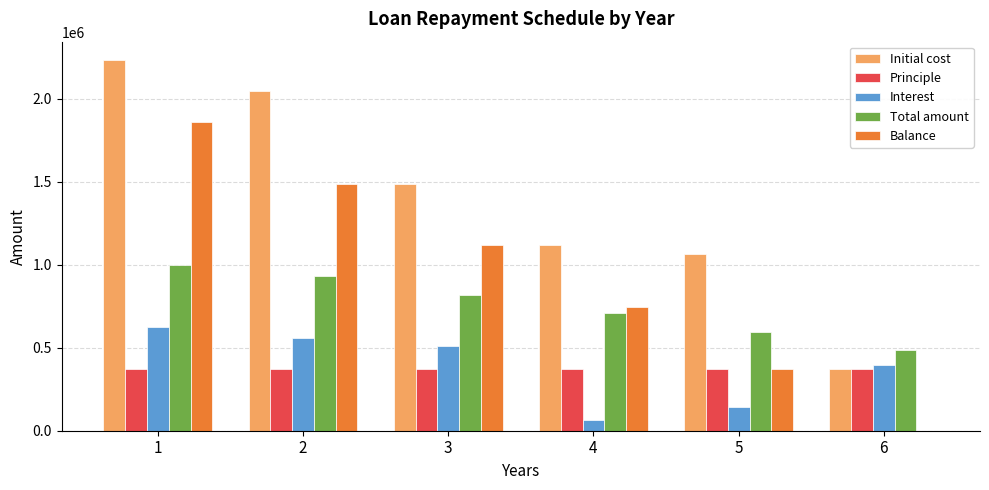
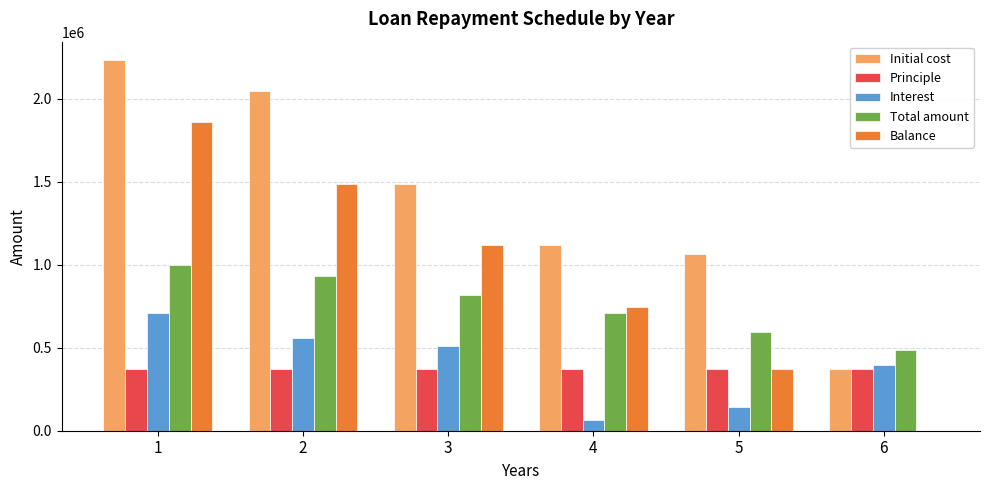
  {
    "Initial cost": {
      "1": 2230000,
      "2": 2050000,
      "3": 1490000,
      "4": 1120000,
      "5": 1060000,
      "6": 370000
    },
    "Principle": {
      "1": 370000,
      "2": 370000,
      "3": 370000,
      "4": 370000,
      "5": 370000,
      "6": 370000
    },
    "Interest": {
-     "1": 630000,
+     "1": 710000,
      "2": 560000,
      "3": 510000,
      "4": 60000,
      "5": 140000,
      "6": 400000
    },
    "Total amount": {
      "1": 1000000,
      "2": 930000,
      "3": 820000,
      "4": 710000,
      "5": 600000,
      "6": 480000
    },
    "Balance": {
      "1": 1860000,
      "2": 1490000,
      "3": 1120000,
      "4": 740000,
      "5": 370000,
      "6": 0
    }
  }
